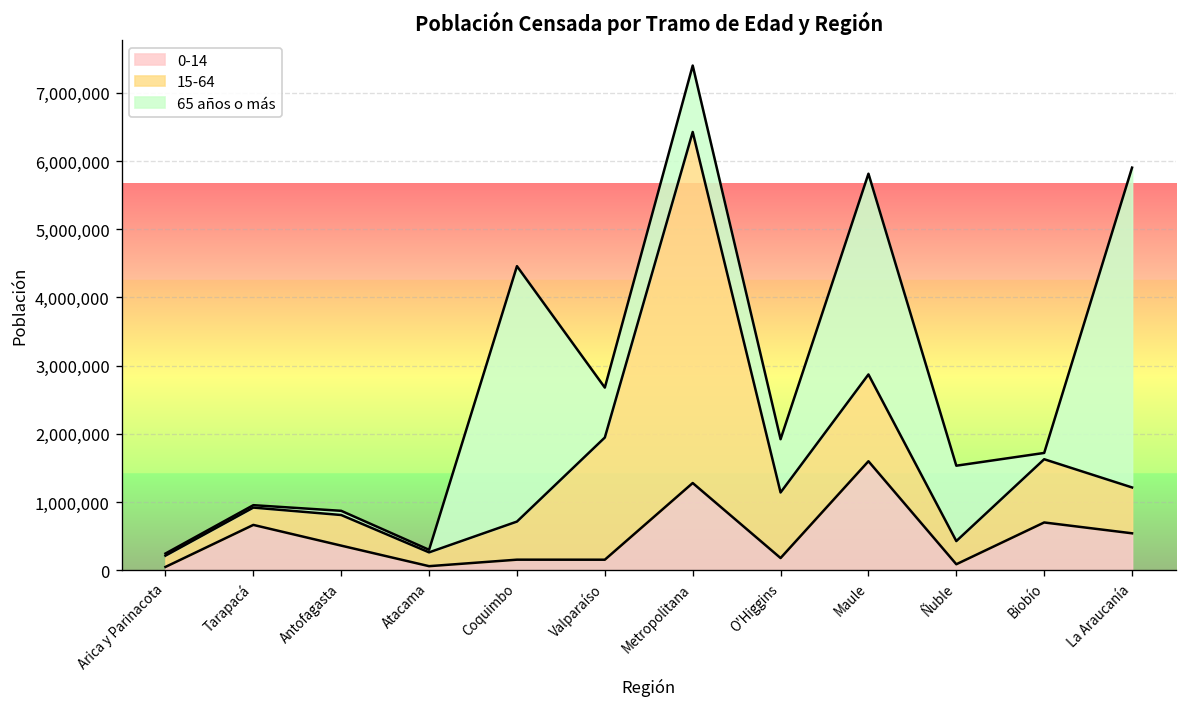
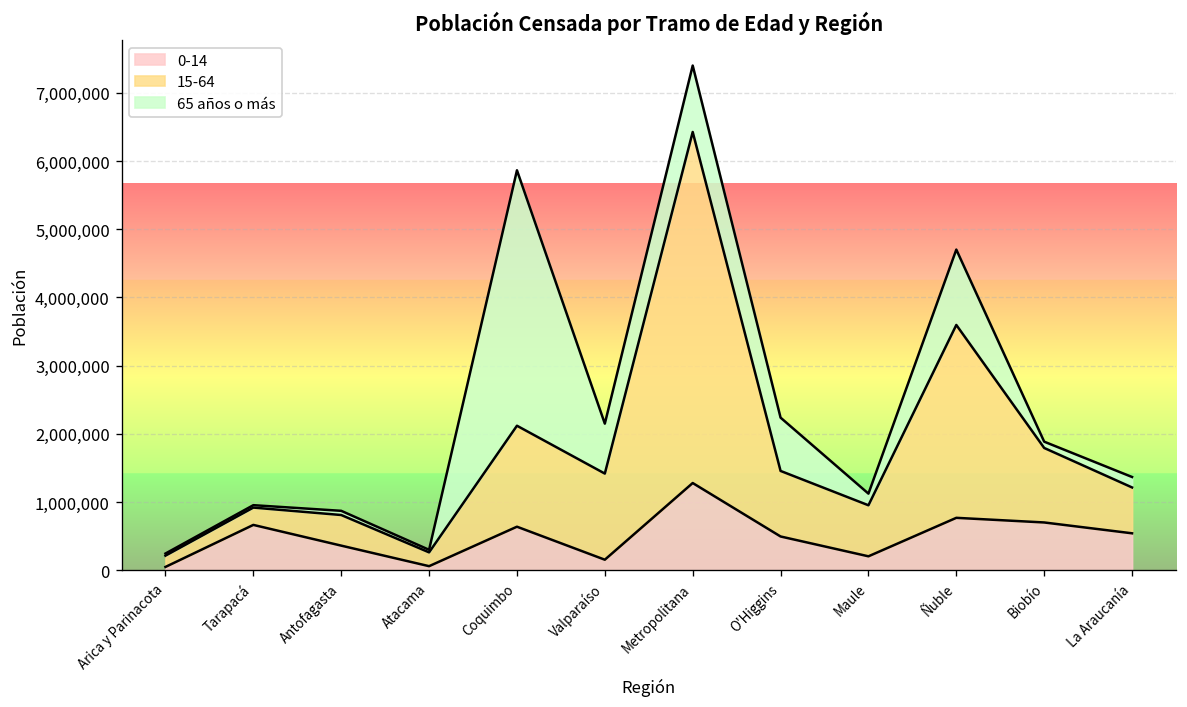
  {
    "0-14": {
      "Arica y Parinacota": "0",
      "Tarapacá": "700,000",
      "Antofagasta": "400,000",
      "Atacama": "100,000",
-     "Coquimbo": "200,000",
+     "Coquimbo": "600,000",
      "Valparaíso": "200,000",
      "Metropolitana": "1,300,000",
-     "O'Higgins": "200,000",
-     "Maule": "1,600,000",
-     "Ñuble": "100,000",
+     "O'Higgins": "500,000",
+     "Maule": "200,000",
+     "Ñuble": "800,000",
      "Biobío": "700,000",
      "La Araucanía": "500,000"
    },
    "15-64": {
      "Antofagasta": "400,000",
-     "Coquimbo": "600,000",
-     "Valparaíso": "1,800,000",
+     "Coquimbo": "1,500,000",
+     "Valparaíso": "1,300,000",
      "Metropolitana": "5,100,000",
      "O'Higgins": "1,000,000",
-     "Maule": "1,300,000",
-     "Ñuble": "300,000",
-     "Biobío": "900,000",
+     "Maule": "700,000",
+     "Ñuble": "2,800,000",
+     "Biobío": "1,100,000",
      "La Araucanía": "700,000"
    },
    "65 años o más": {
      "Antofagasta": "100,000",
      "Coquimbo": "3,700,000",
      "Valparaíso": "700,000",
      "Metropolitana": "1,000,000",
      "O'Higgins": "800,000",
-     "Maule": "2,900,000",
+     "Maule": "200,000",
      "Ñuble": "1,100,000",
      "Biobío": "100,000",
-     "La Araucanía": "4,700,000"
+     "La Araucanía": "200,000"
    }
  }
